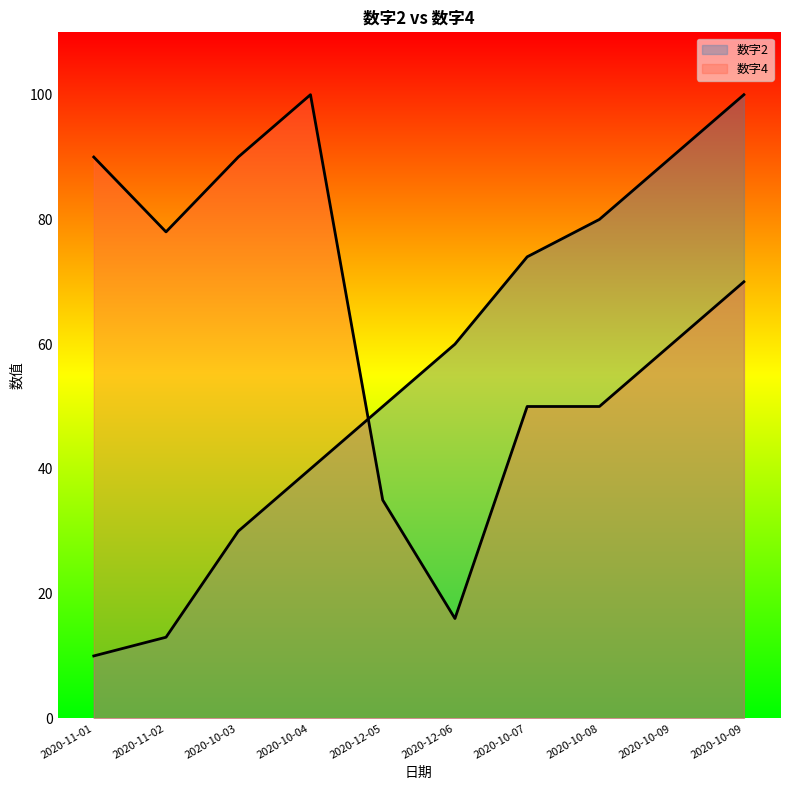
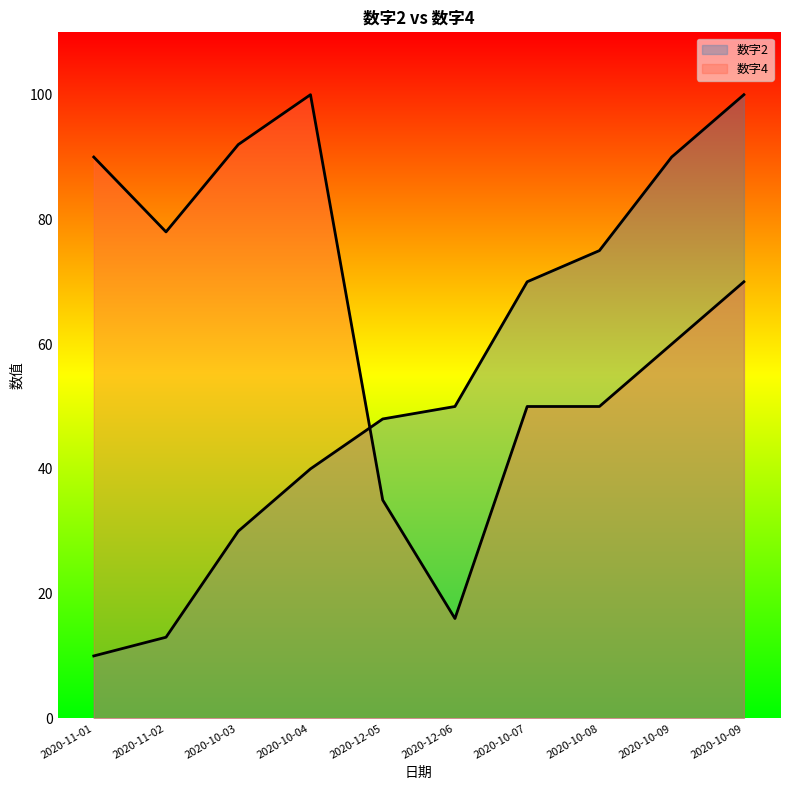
  {
    "数字2": {
      "2020-11-01": 10,
      "2020-11-02": 13,
      "2020-10-03": 30,
      "2020-10-04": 40,
-     "2020-12-05": 50,
-     "2020-12-06": 60,
-     "2020-10-07": 74,
-     "2020-10-08": 80
+     "2020-12-05": 48,
+     "2020-12-06": 50,
+     "2020-10-07": 70,
+     "2020-10-08": 75
    },
    "数字4": {
      "2020-11-01": 90,
      "2020-11-02": 78,
-     "2020-10-03": 90,
+     "2020-10-03": 92,
      "2020-10-04": 100,
      "2020-12-05": 35,
      "2020-12-06": 16,
      "2020-10-07": 50,
      "2020-10-08": 50
    }
  }
